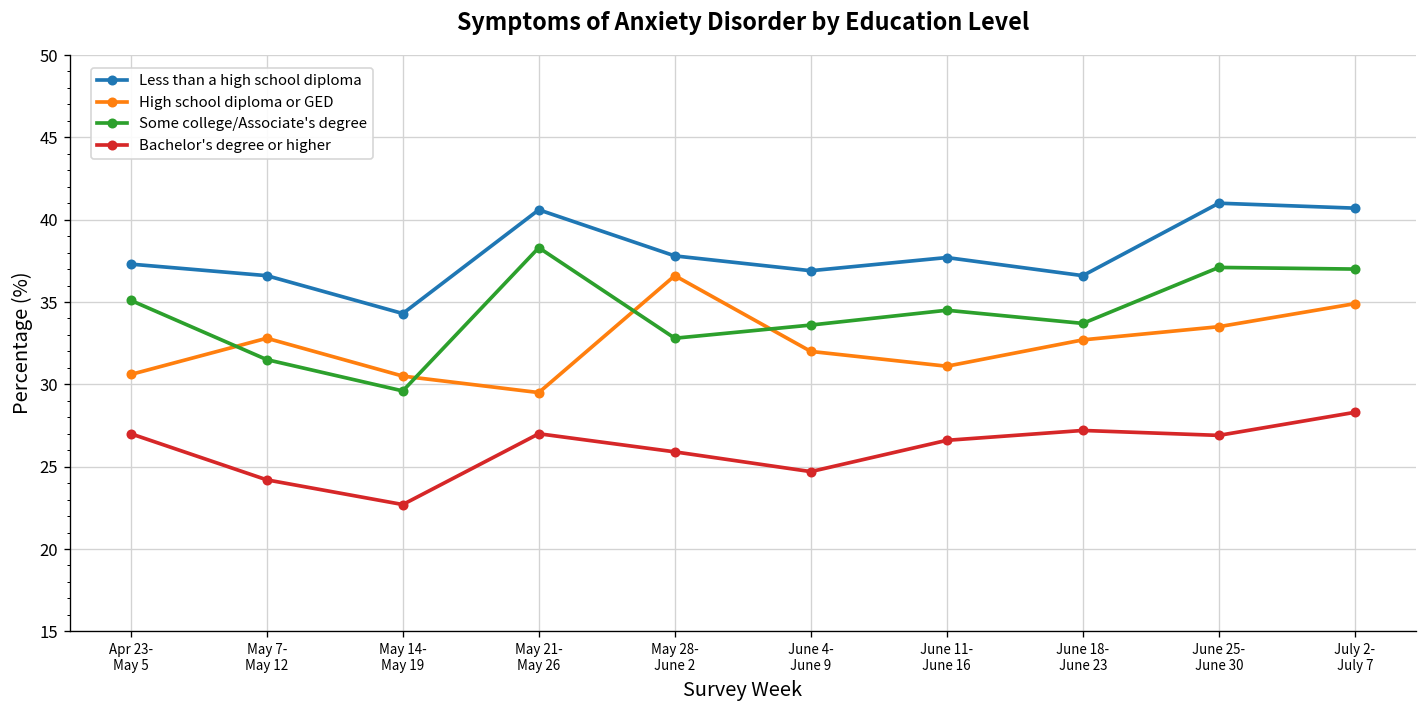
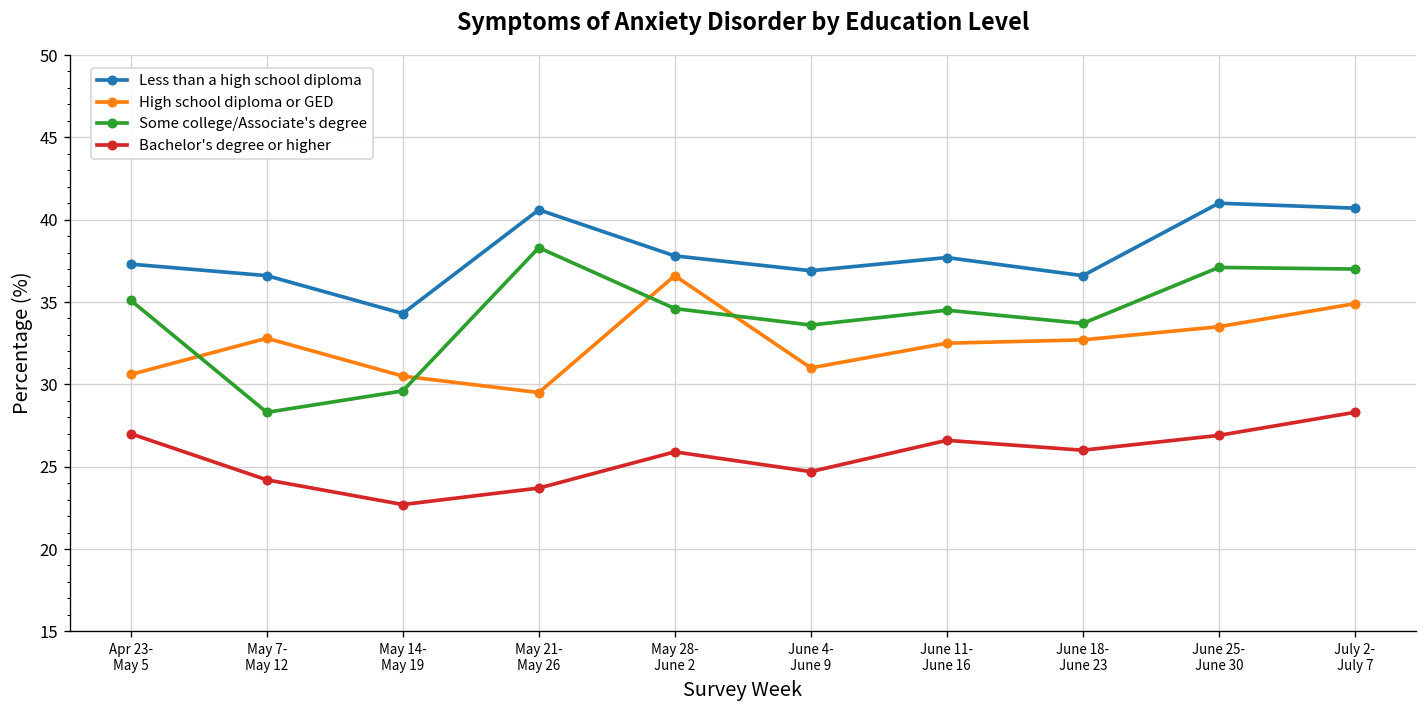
  {
    "Less than a high school diploma": {
      "Apr 23- May 5": 37.3,
      "May 7- May 12": 36.6,
      "May 14- May 19": 34.3,
      "May 21- May 26": 40.6,
      "May 28- June 2": 37.8,
      "June 4- June 9": 36.9,
      "June 11- June 16": 37.7,
      "June 18- June 23": 36.6,
      "June 25- June 30": 41.0,
      "July 2- July 7": 40.7
    },
    "High school diploma or GED": {
      "Apr 23- May 5": 30.6,
      "May 7- May 12": 32.8,
      "May 14- May 19": 30.5,
      "May 21- May 26": 29.5,
      "May 28- June 2": 36.6,
-     "June 4- June 9": 32,
-     "June 11- June 16": 31.1,
+     "June 4- June 9": 31,
+     "June 11- June 16": 32.5,
      "June 18- June 23": 32.7,
      "June 25- June 30": 33.5,
      "July 2- July 7": 34.9
    },
    "Some college/Associate's degree": {
      "Apr 23- May 5": 35.1,
-     "May 7- May 12": 31.5,
+     "May 7- May 12": 28.3,
      "May 14- May 19": 29.6,
      "May 21- May 26": 38.3,
-     "May 28- June 2": 32.8,
+     "May 28- June 2": 34.6,
      "June 4- June 9": 33.6,
      "June 11- June 16": 34.5,
      "June 18- June 23": 33.7,
      "June 25- June 30": 37.1,
      "July 2- July 7": 37.0
    },
    "Bachelor's degree or higher": {
      "Apr 23- May 5": 27.0,
      "May 7- May 12": 24.2,
      "May 14- May 19": 22.7,
-     "May 21- May 26": 27.0,
+     "May 21- May 26": 23.7,
      "May 28- June 2": 25.9,
      "June 4- June 9": 24.7,
      "June 11- June 16": 26.6,
-     "June 18- June 23": 27.2,
+     "June 18- June 23": 26.0,
      "June 25- June 30": 26.9,
      "July 2- July 7": 28.3
    }
  }
